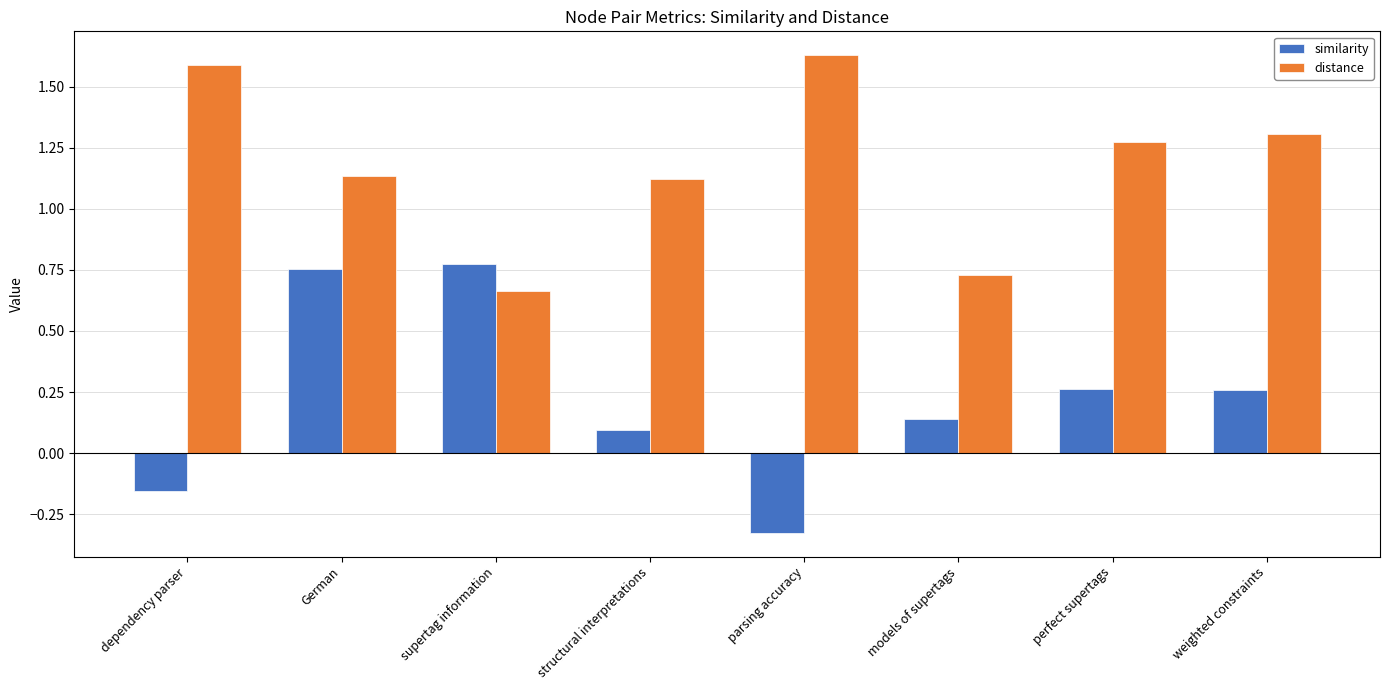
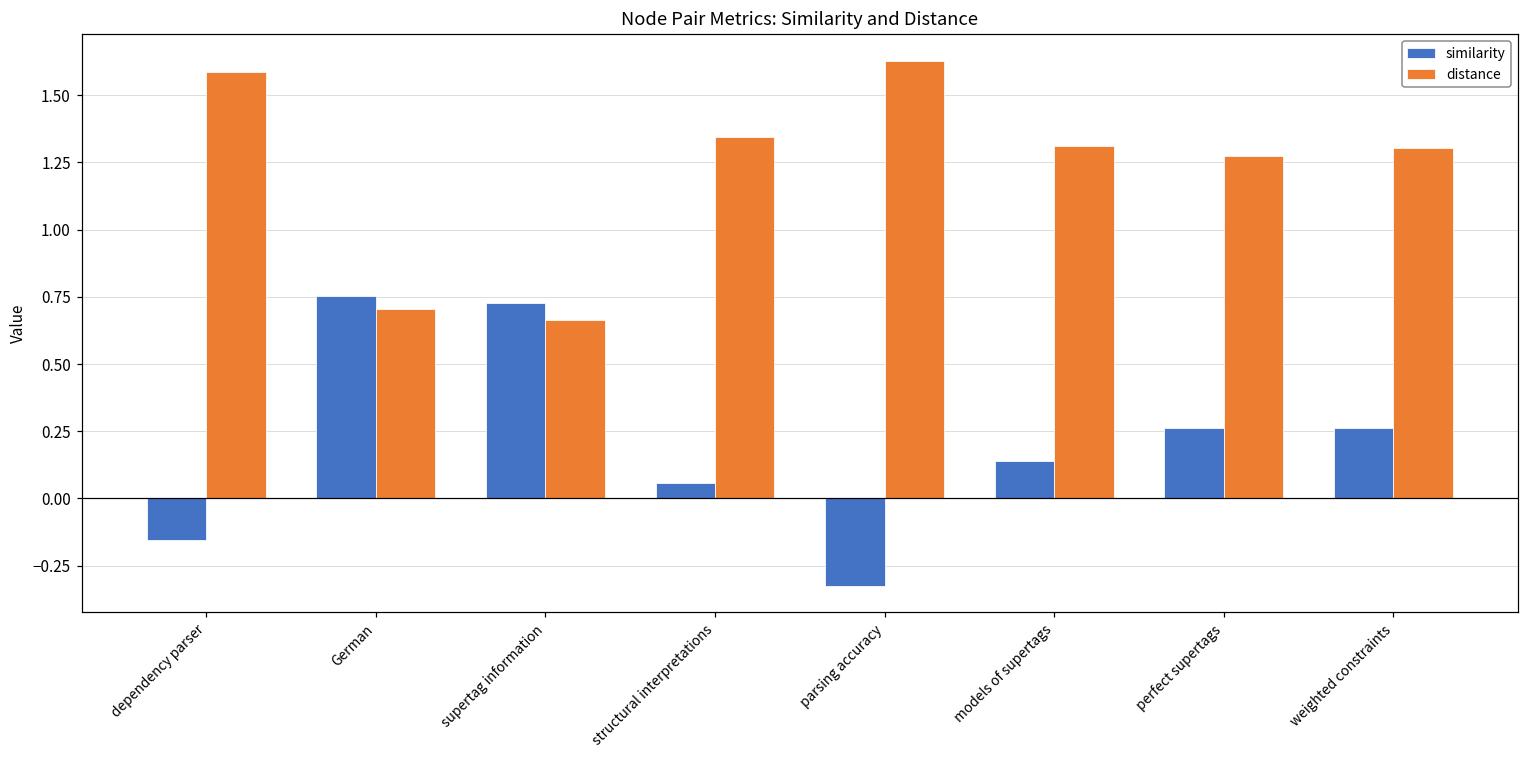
  {
    "similarity": {
      "dependency parser": -0.15,
      "German": 0.75,
-     "supertag information": 0.77,
-     "structural interpretations": 0.09,
+     "supertag information": 0.73,
+     "structural interpretations": 0.06,
      "parsing accuracy": -0.33,
      "models of supertags": 0.14,
      "perfect supertags": 0.26,
      "weighted constraints": 0.26
    },
    "distance": {
      "dependency parser": 1.59,
-     "German": 1.13,
+     "German": 0.70,
      "supertag information": 0.66,
-     "structural interpretations": 1.12,
+     "structural interpretations": 1.35,
      "parsing accuracy": 1.63,
-     "models of supertags": 0.73,
+     "models of supertags": 1.31,
      "perfect supertags": 1.27,
      "weighted constraints": 1.30
    }
  }
